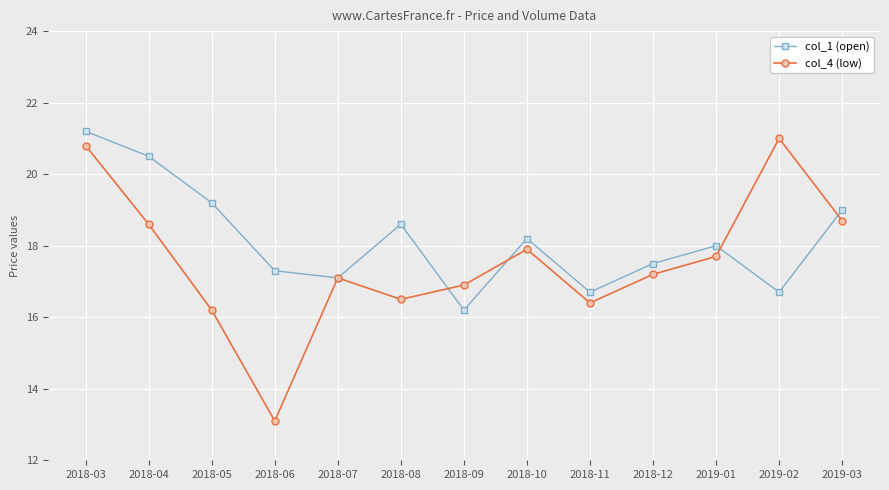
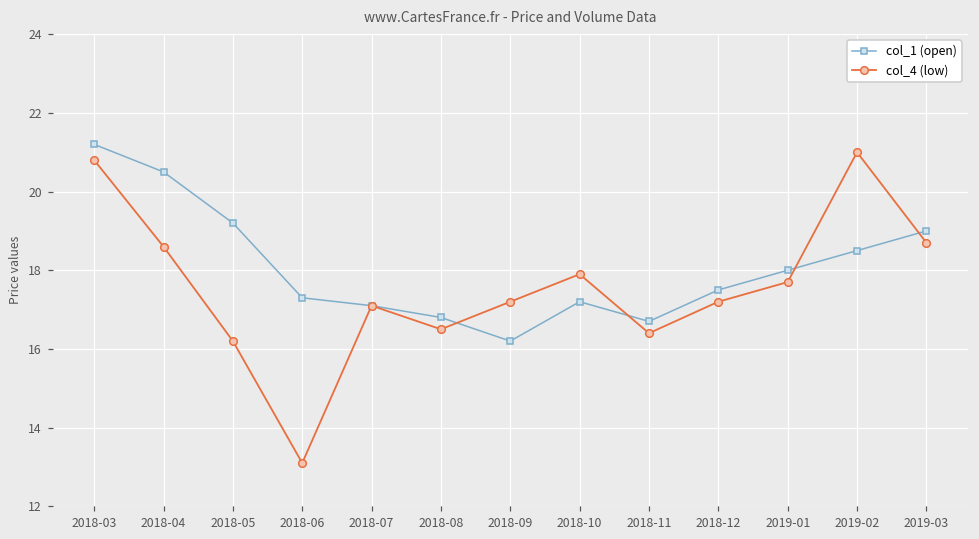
  {
    "col_1 (open)": {
      "2018-03": 21.2,
      "2018-04": 20.5,
      "2018-05": 19.2,
      "2018-06": 17.3,
-     "2018-08": 18.6,
+     "2018-08": 16.8,
      "2018-09": 16.2,
-     "2018-10": 18.2,
+     "2018-10": 17.2,
      "2018-11": 16.7,
      "2018-12": 17.5,
      "2019-01": 18.0,
-     "2019-02": 16.7,
+     "2019-02": 18.5,
      "2019-03": 19.0
    },
    "col_4 (low)": {
      "2018-03": 20.8,
      "2018-04": 18.6,
      "2018-05": 16.2,
      "2018-06": 13.1,
      "2018-08": 16.5,
-     "2018-09": 16.9,
+     "2018-09": 17.2,
      "2018-10": 17.9,
      "2018-11": 16.4,
      "2018-12": 17.2,
      "2019-01": 17.7,
      "2019-02": 21.0,
      "2019-03": 18.7
    }
  }
